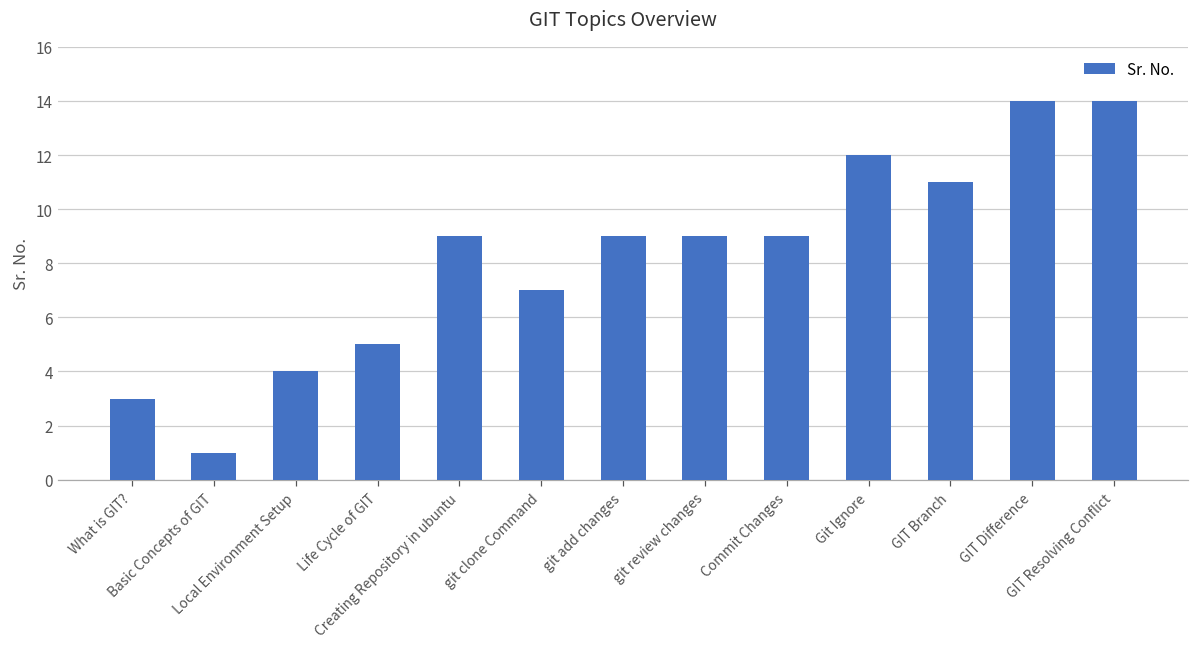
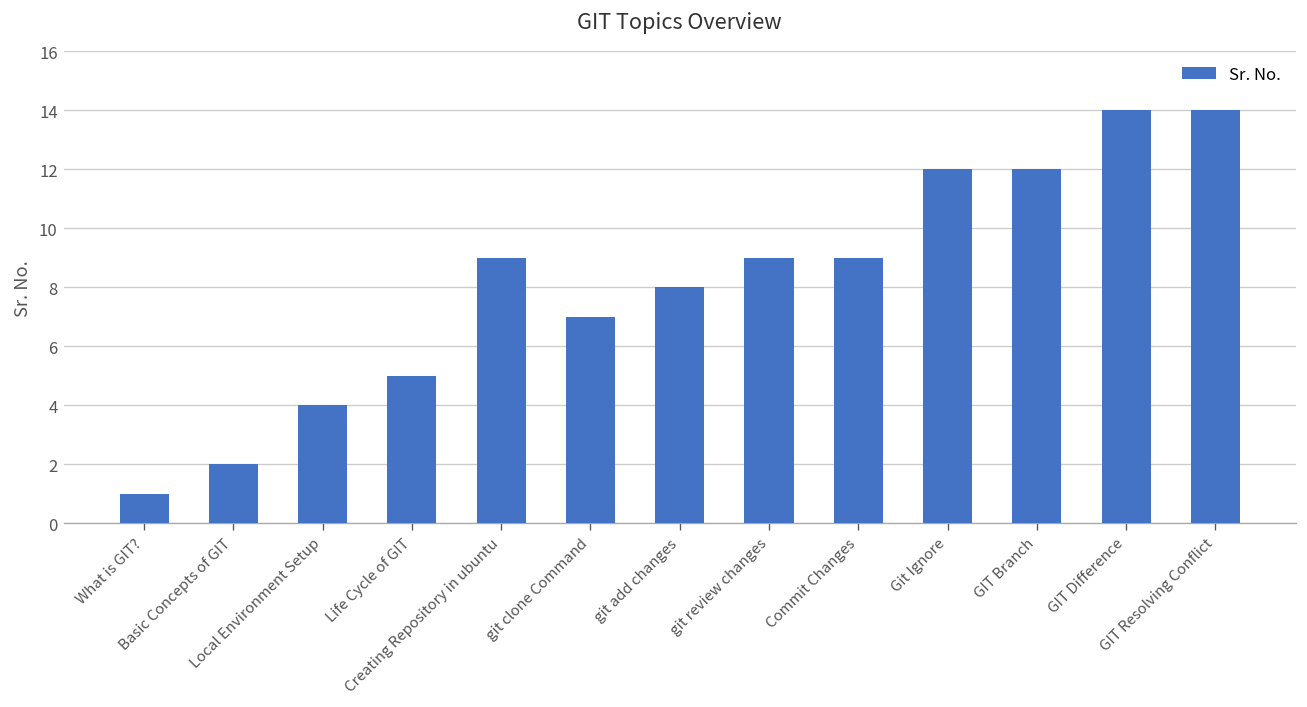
  {
-   "What is GIT?": 3,
-   "Basic Concepts of GIT": 1,
+   "What is GIT?": 1,
+   "Basic Concepts of GIT": 2,
    "Local Environment Setup": 4,
    "Life Cycle of GIT": 5,
    "Creating Repository in ubuntu": 9,
    "git clone Command": 7,
-   "git add changes": 9,
+   "git add changes": 8,
    "git review changes": 9,
    "Commit Changes": 9,
    "Git Ignore": 12,
-   "GIT Branch": 11,
+   "GIT Branch": 12,
    "GIT Difference": 14,
    "GIT Resolving Conflict": 14
  }
